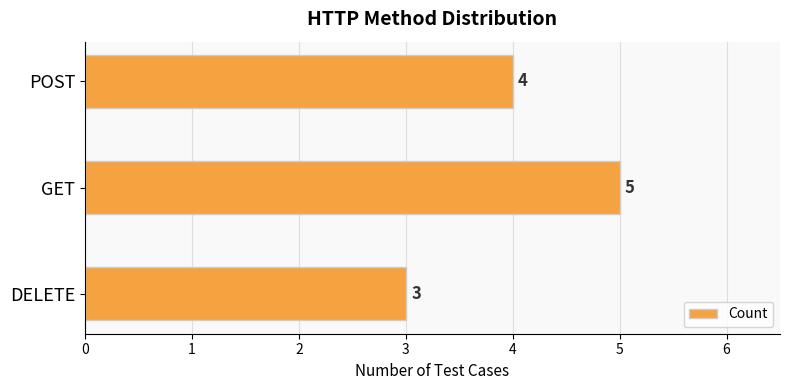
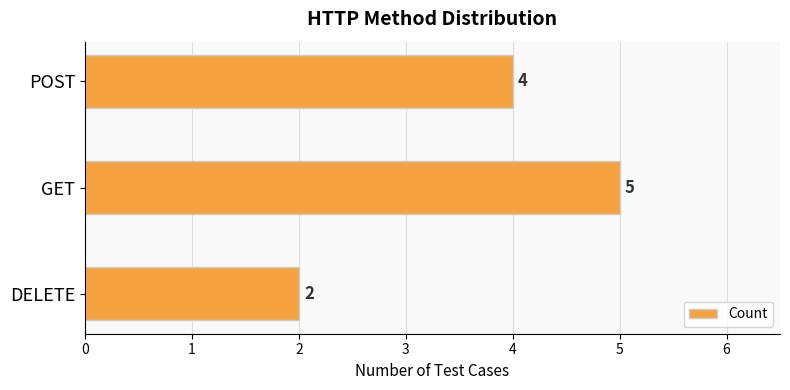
  {
    "POST": 4,
    "GET": 5,
-   "DELETE": 3
+   "DELETE": 2
  }
